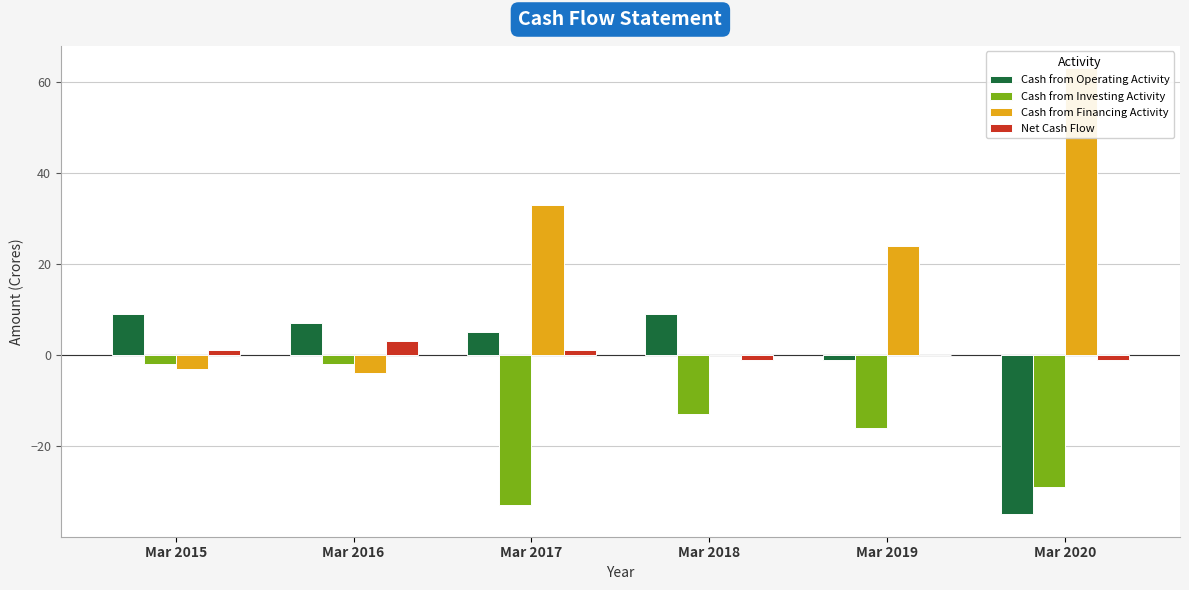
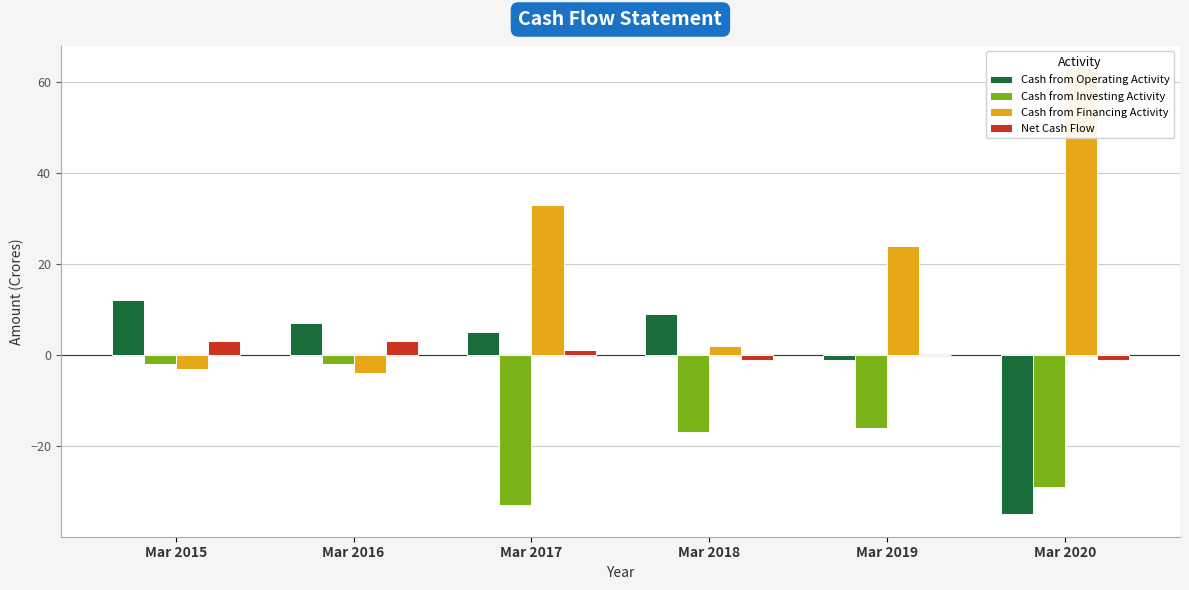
  {
    "Cash from Operating Activity": {
-     "Mar 2015": 9,
+     "Mar 2015": 12,
      "Mar 2016": 7,
      "Mar 2017": 5,
      "Mar 2018": 9,
      "Mar 2019": -1,
      "Mar 2020": -35
    },
    "Cash from Investing Activity": {
      "Mar 2015": -2,
      "Mar 2016": -2,
      "Mar 2017": -33,
-     "Mar 2018": -13,
+     "Mar 2018": -17,
      "Mar 2019": -16,
      "Mar 2020": -29
    },
    "Cash from Financing Activity": {
      "Mar 2015": -3,
      "Mar 2016": -4,
      "Mar 2017": 33,
-     "Mar 2018": 0,
+     "Mar 2018": 2,
      "Mar 2019": 24
    },
    "Net Cash Flow": {
-     "Mar 2015": 1,
+     "Mar 2015": 3,
      "Mar 2016": 3,
      "Mar 2017": 1,
      "Mar 2018": -1,
      "Mar 2019": 0,
      "Mar 2020": -1
    }
  }
